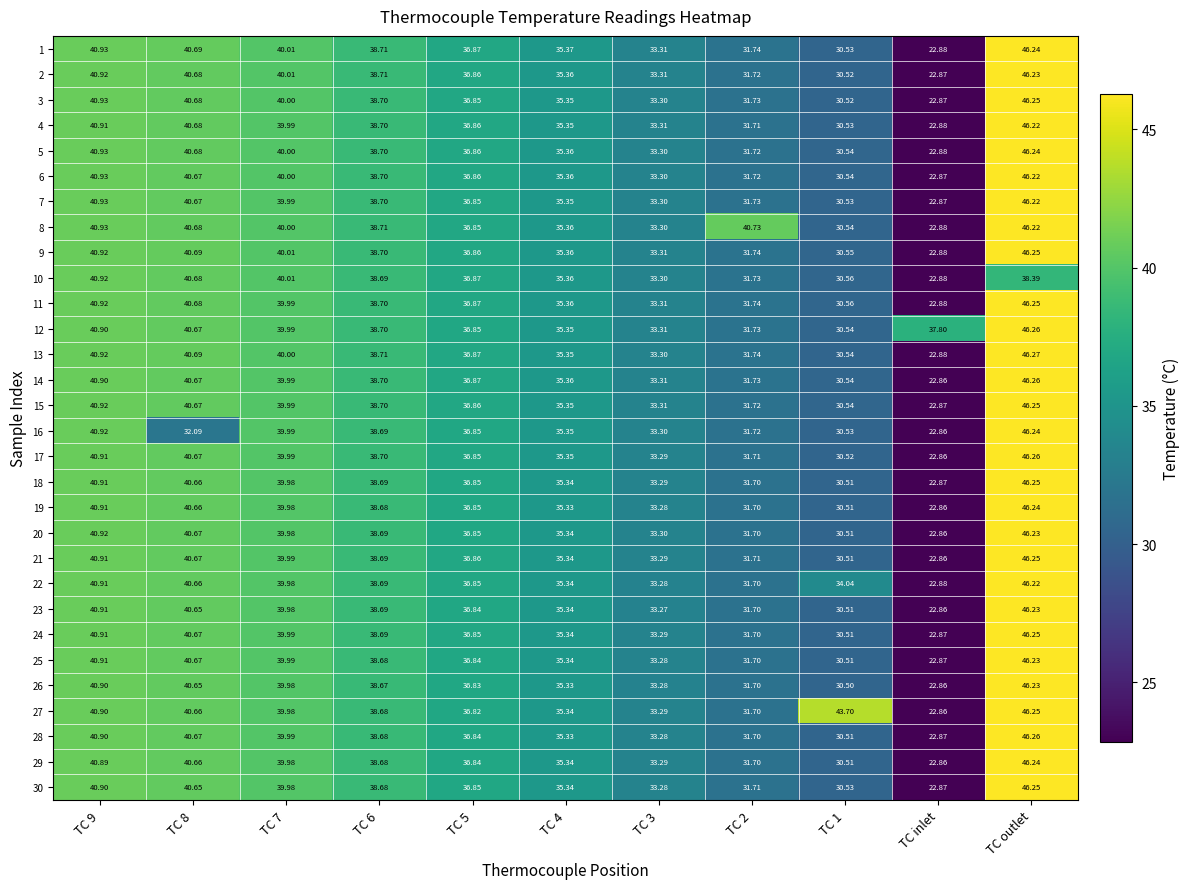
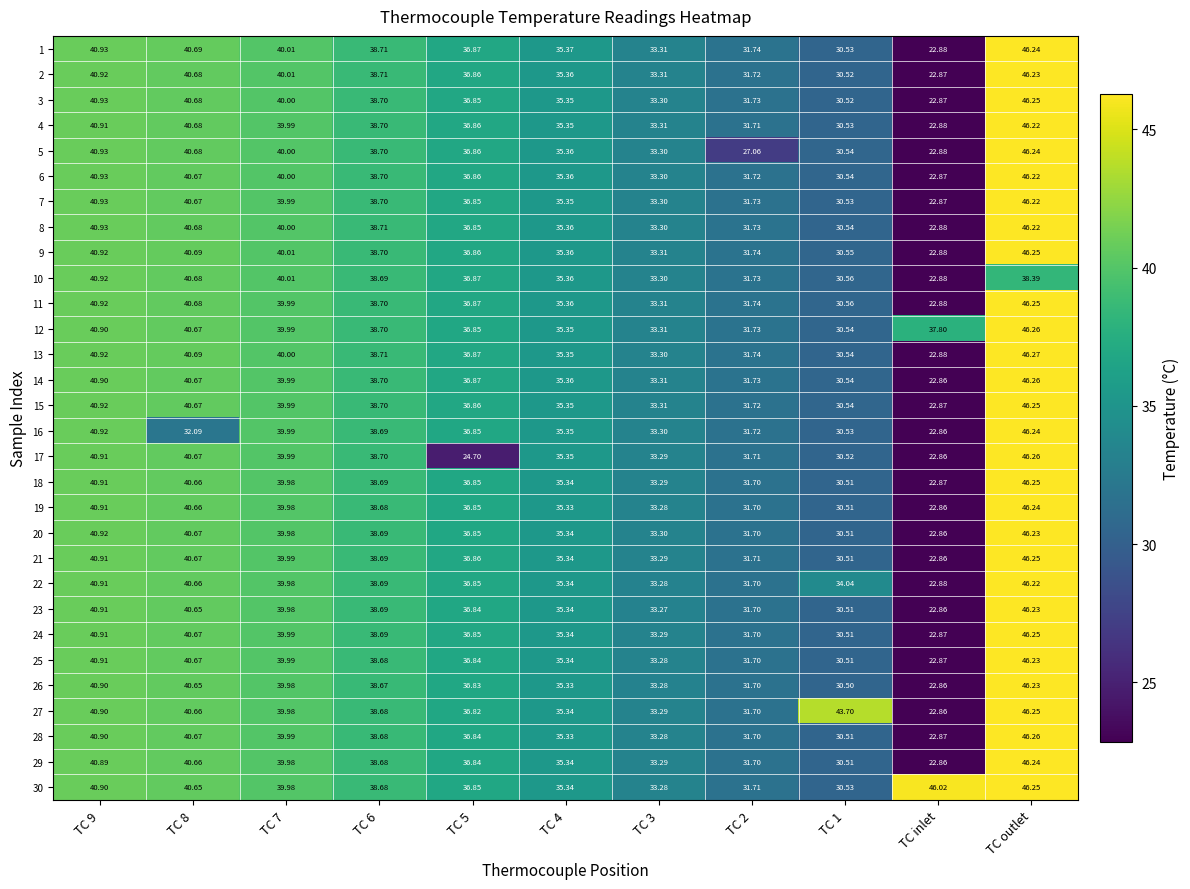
  {
    "5": {
      "TC 9": 40.93,
      "TC 8": 40.68,
      "TC 7": 40.00,
      "TC 6": 38.70,
      "TC 5": 36.86,
      "TC 4": 35.36,
      "TC 3": 33.30,
-     "TC 2": 31.72,
+     "TC 2": 27.06,
      "TC 1": 30.54,
      "TC inlet": 22.88,
      "TC outlet": 46.24
    },
    "8": {
      "TC 9": 40.93,
      "TC 8": 40.68,
      "TC 7": 40.00,
      "TC 6": 38.71,
      "TC 5": 36.85,
      "TC 4": 35.36,
      "TC 3": 33.30,
-     "TC 2": 40.73,
+     "TC 2": 31.73,
      "TC 1": 30.54,
      "TC inlet": 22.88,
      "TC outlet": 46.22
    },
    "17": {
      "TC 9": 40.91,
      "TC 8": 40.67,
      "TC 7": 39.99,
      "TC 6": 38.70,
-     "TC 5": 36.85,
+     "TC 5": 24.70,
      "TC 4": 35.35,
      "TC 3": 33.29,
      "TC 2": 31.71,
      "TC 1": 30.52,
      "TC inlet": 22.86,
      "TC outlet": 46.26
    },
    "30": {
      "TC 9": 40.90,
      "TC 8": 40.65,
      "TC 7": 39.98,
      "TC 6": 38.68,
      "TC 5": 36.85,
      "TC 4": 35.34,
      "TC 3": 33.28,
      "TC 2": 31.71,
      "TC 1": 30.53,
-     "TC inlet": 22.87,
+     "TC inlet": 46.02,
      "TC outlet": 46.25
    }
  }
